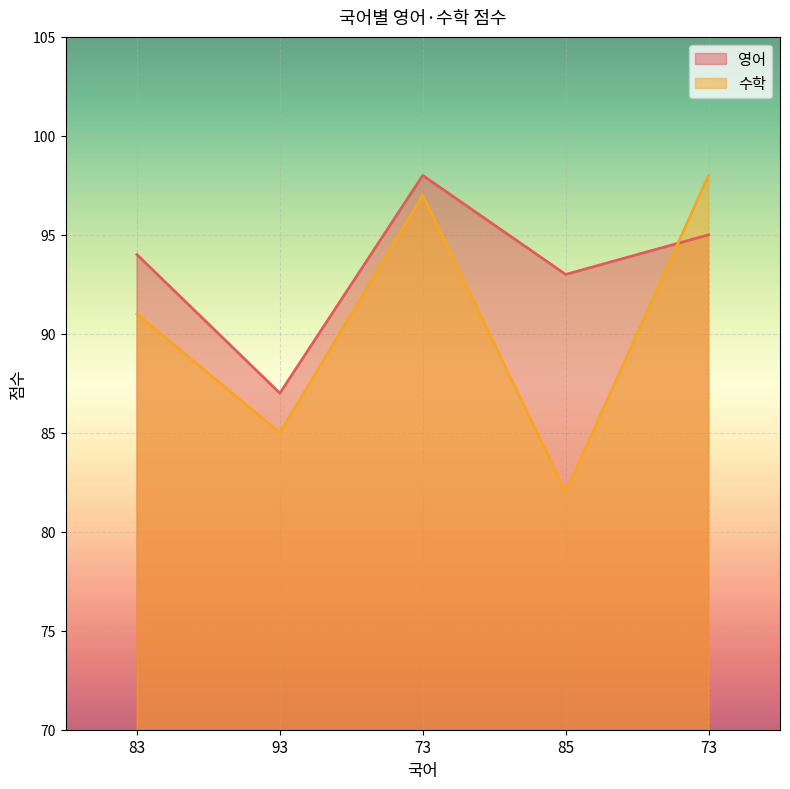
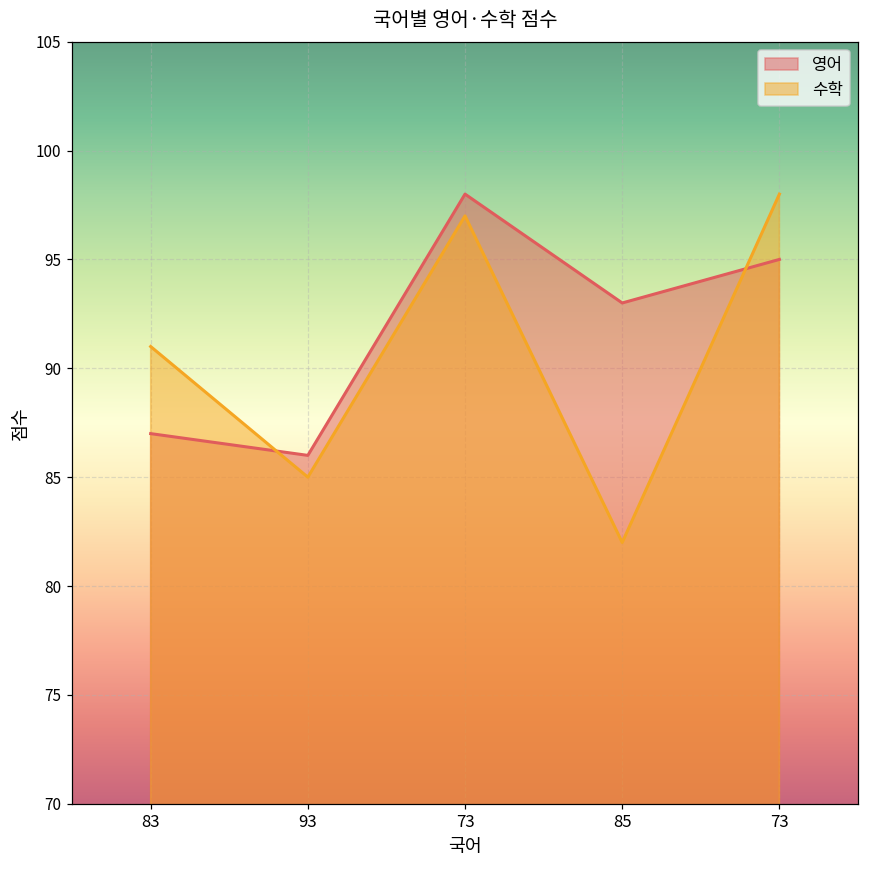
  {
    "영어": {
-     "83": 94,
-     "93": 87,
+     "83": 87,
+     "93": 86,
      "85": 93
    },
    "수학": {
      "83": 91,
      "93": 85,
      "85": 82
    }
  }
